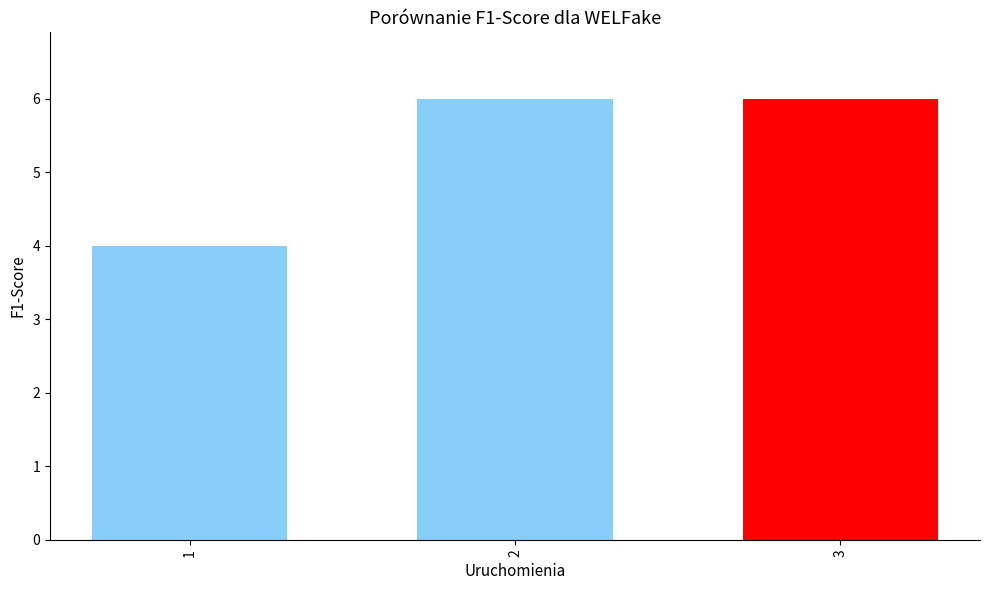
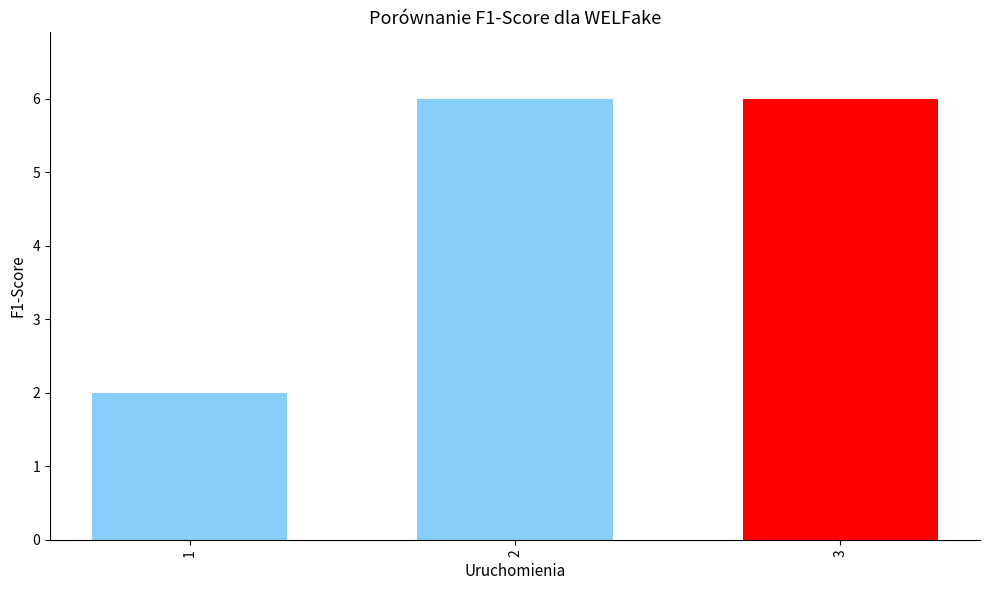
  {
-   "1": 4,
+   "1": 2,
    "2": 6,
    "3": 6
  }
